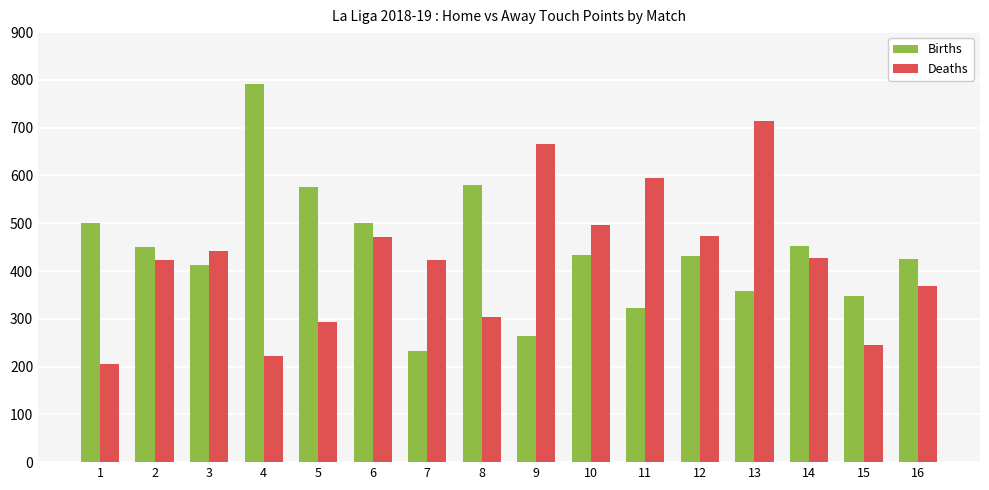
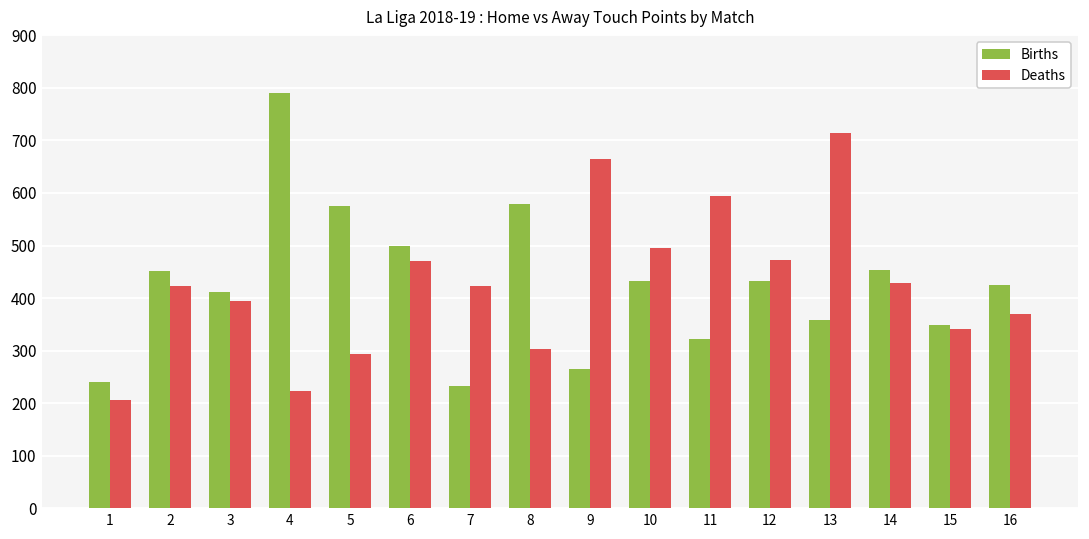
  {
    "Births": {
-     "1": 500,
+     "1": 240,
      "2": 450,
      "3": 410,
      "4": 790,
      "5": 580,
      "6": 500,
      "7": 230,
      "8": 580,
      "9": 270,
      "10": 430,
      "11": 320,
      "12": 430,
      "13": 360,
      "14": 450,
      "15": 350,
      "16": 430
    },
    "Deaths": {
      "1": 210,
      "2": 420,
-     "3": 440,
+     "3": 400,
      "4": 220,
      "5": 290,
      "6": 470,
      "7": 420,
      "8": 300,
      "9": 670,
      "10": 500,
      "11": 590,
      "12": 470,
      "13": 710,
      "14": 430,
-     "15": 250,
+     "15": 340,
      "16": 370
    }
  }
